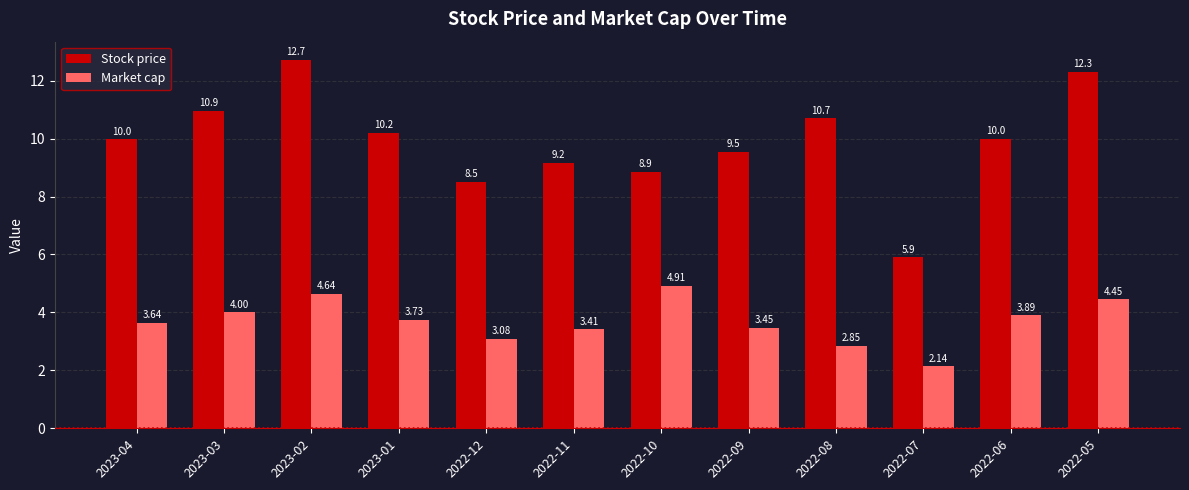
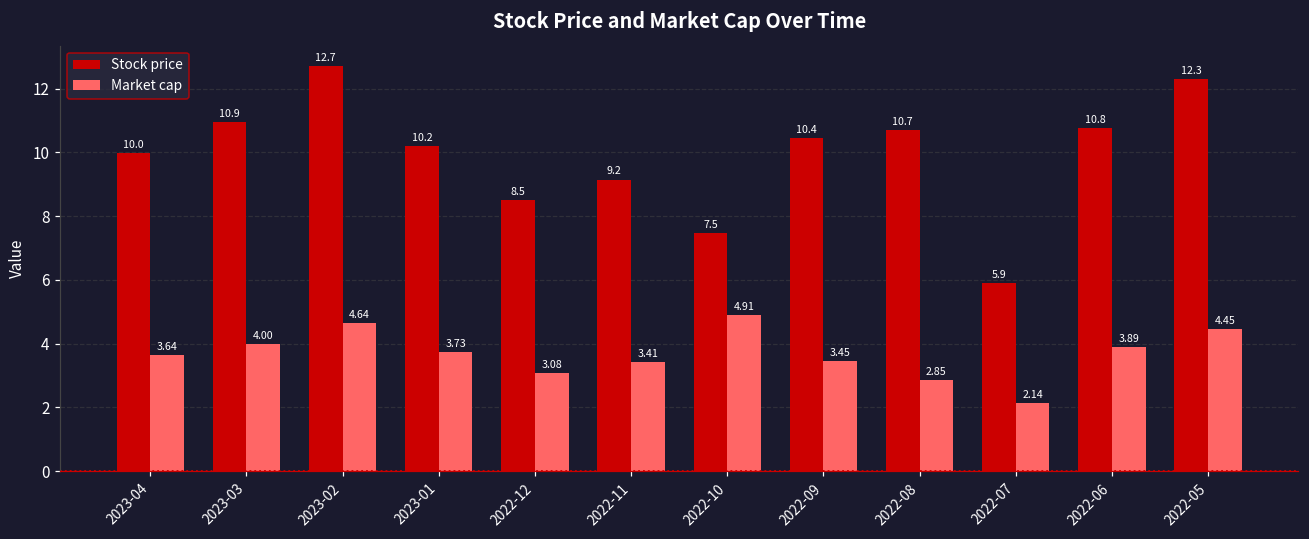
  {
    "Stock price": {
      "2023-04": 10.0,
      "2023-03": 10.9,
      "2023-02": 12.7,
      "2023-01": 10.2,
      "2022-12": 8.5,
      "2022-11": 9.2,
-     "2022-10": 8.9,
-     "2022-09": 9.5,
+     "2022-10": 7.5,
+     "2022-09": 10.4,
      "2022-08": 10.7,
      "2022-07": 5.9,
-     "2022-06": 10.0,
+     "2022-06": 10.8,
      "2022-05": 12.3
    },
    "Market cap": {
      "2023-04": 3.64,
      "2023-03": 4.00,
      "2023-02": 4.64,
      "2023-01": 3.73,
      "2022-12": 3.08,
      "2022-11": 3.41,
      "2022-10": 4.91,
      "2022-09": 3.45,
      "2022-08": 2.85,
      "2022-07": 2.14,
      "2022-06": 3.89,
      "2022-05": 4.45
    }
  }
